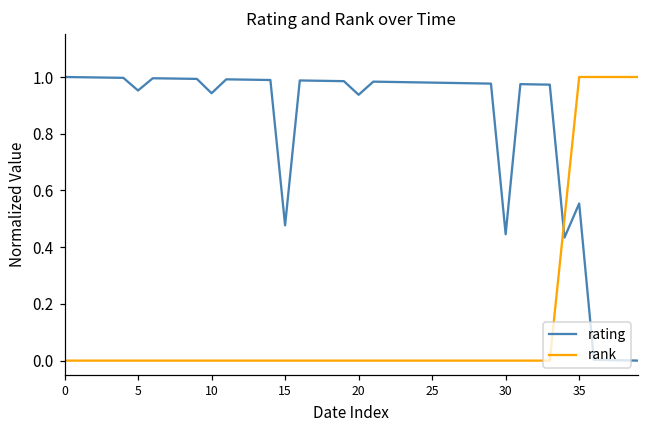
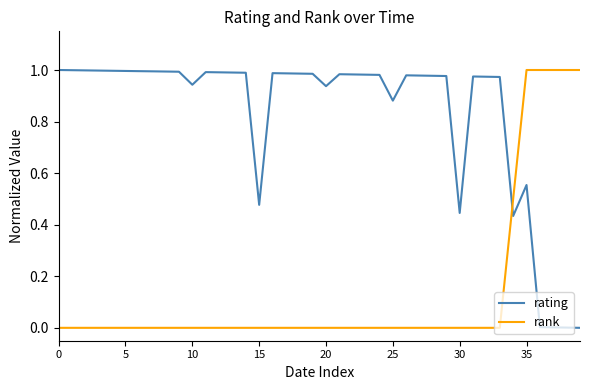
  {
    "rating": {
      "0": 1.00,
-     "5": 0.95,
+     "5": 1.00,
      "10": 0.94,
      "15": 0.48,
      "20": 0.94,
-     "25": 0.98,
+     "25": 0.88,
      "30": 0.45,
      "35": 0.55
    },
    "rank": {
      "0": 0.00,
      "5": 0.00,
      "10": 0.00,
      "15": 0.00,
      "20": 0.00,
      "25": 0.00,
      "30": 0.00,
      "35": 1.00
    }
  }
